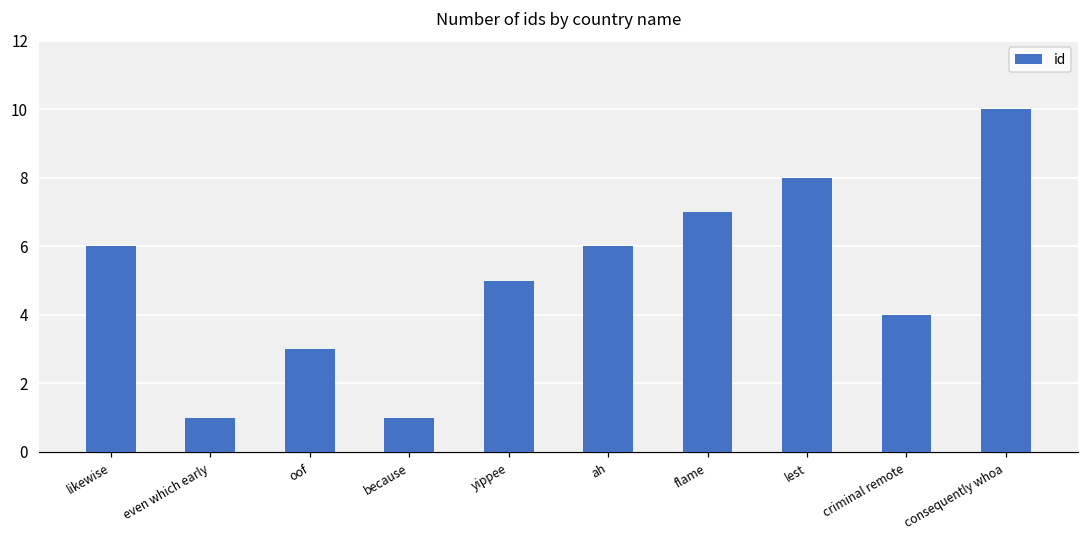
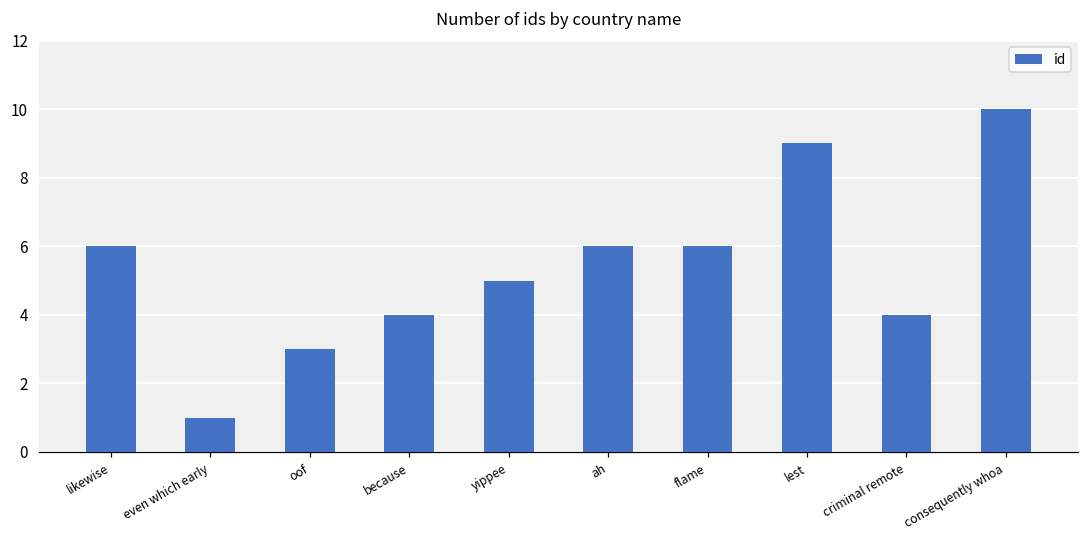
  {
    "likewise": 6,
    "even which early": 1,
    "oof": 3,
-   "because": 1,
+   "because": 4,
    "yippee": 5,
    "ah": 6,
-   "flame": 7,
-   "lest": 8,
+   "flame": 6,
+   "lest": 9,
    "criminal remote": 4,
    "consequently whoa": 10
  }
